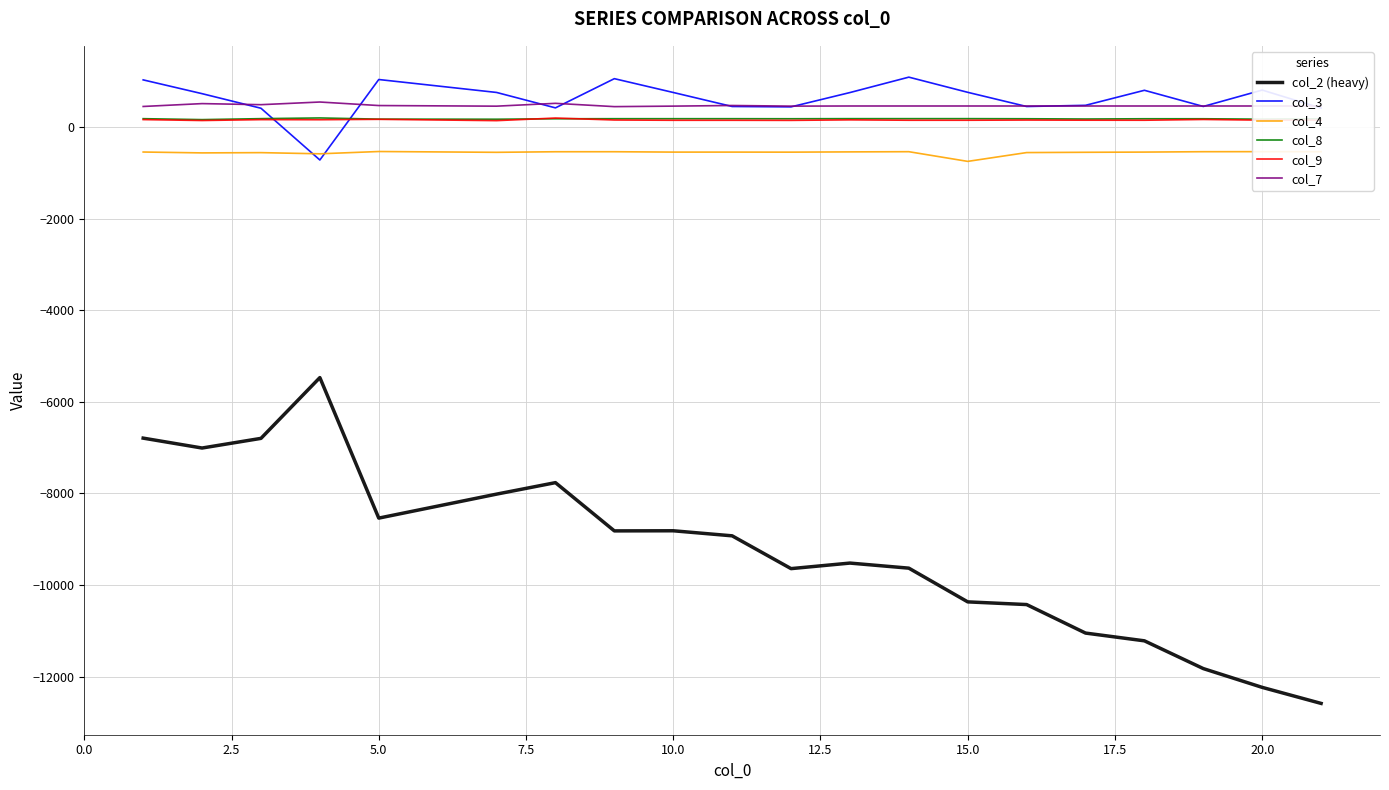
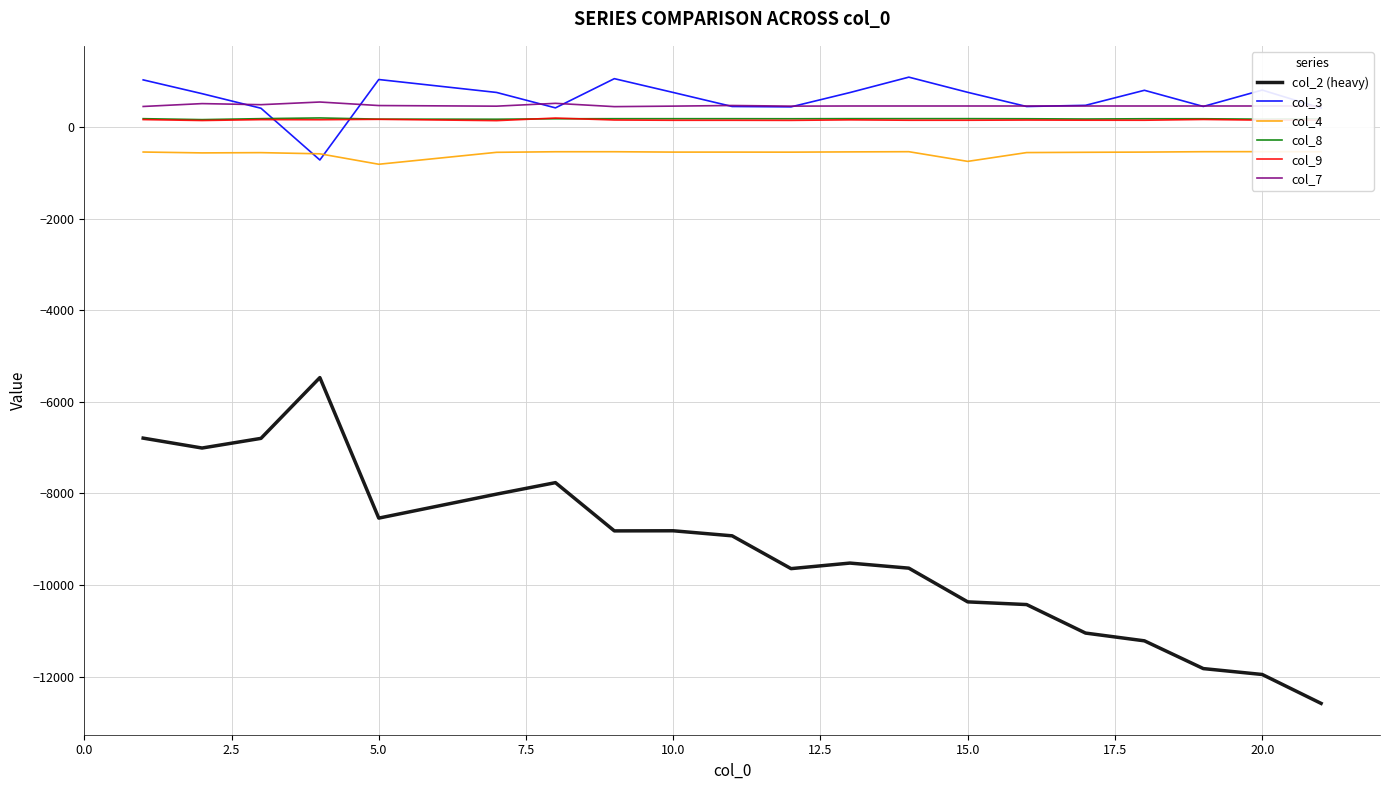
  {
    "col_2 (heavy)": {
      "5.0": -8500,
      "10.0": -8800,
      "15.0": -10400,
-     "20.0": -12200
+     "20.0": -12000
    },
    "col_3": {
      "5.0": 1000,
      "10.0": 800,
      "15.0": 800
    },
    "col_4": {
-     "5.0": -500,
+     "5.0": -800,
      "10.0": -500,
      "15.0": -700
    },
    "col_7": {
      "5.0": 500,
      "10.0": 500,
      "15.0": 500
    }
  }
